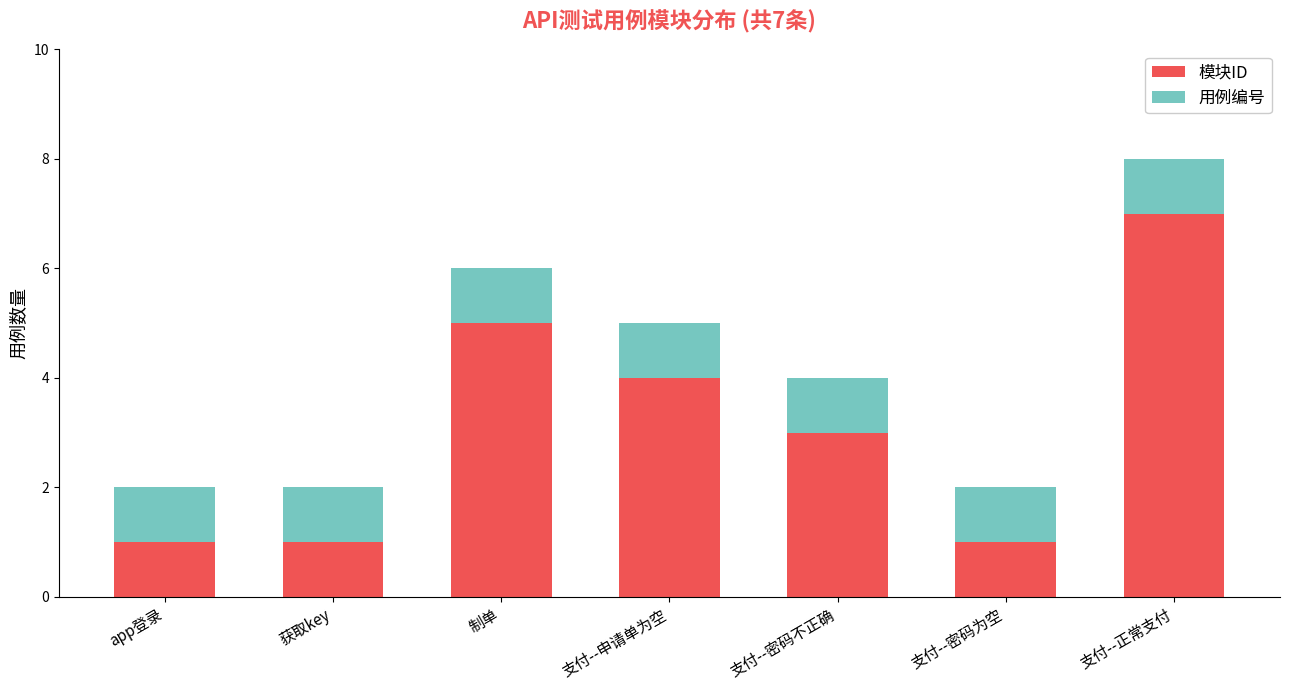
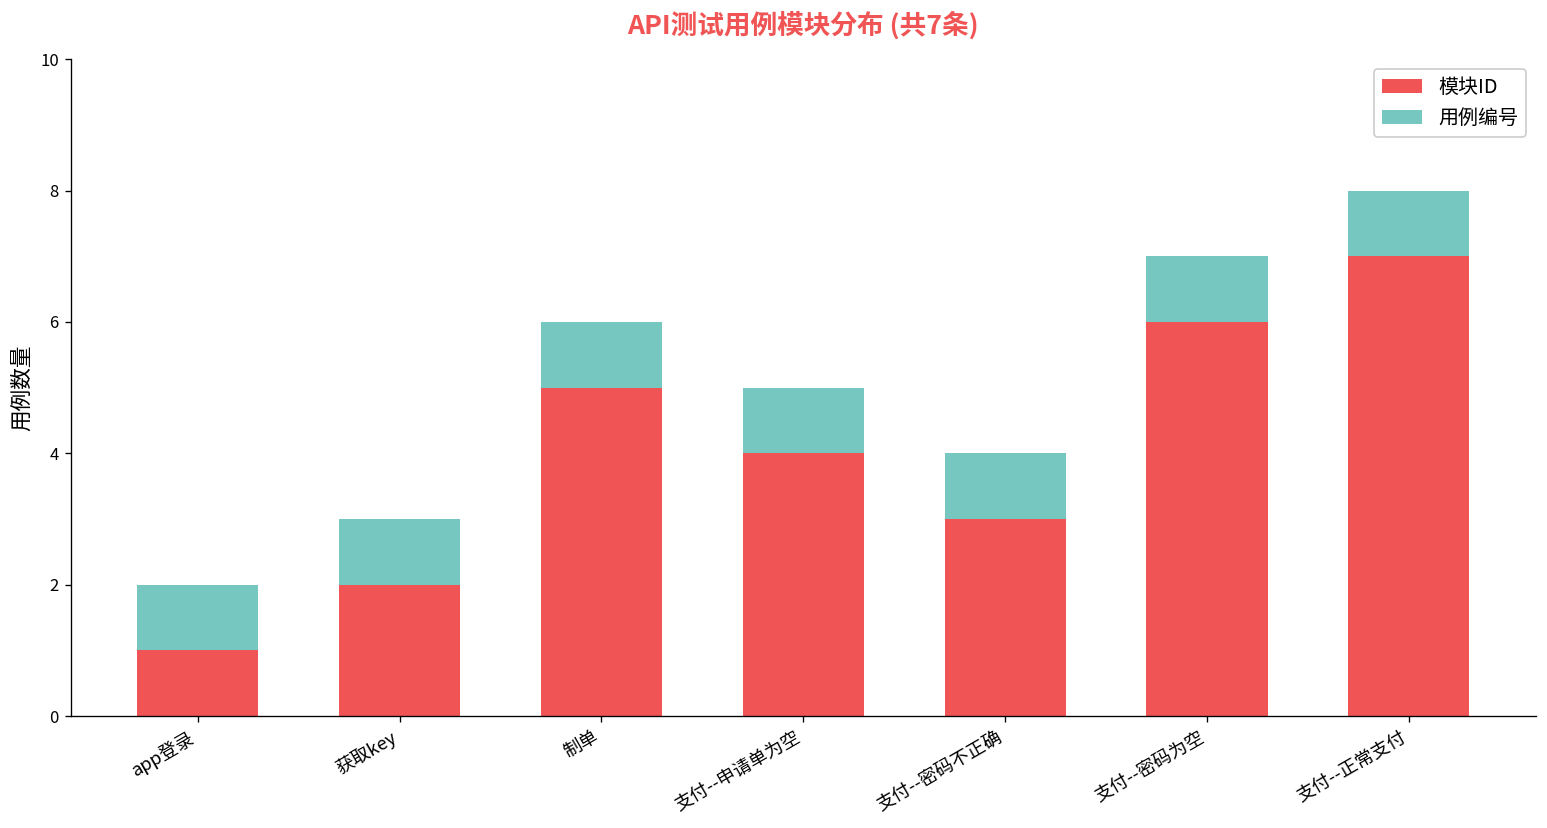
  {
    "模块ID": {
      "app登录": 1,
-     "获取key": 1,
+     "获取key": 2,
      "制单": 5,
      "支付--申请单为空": 4,
      "支付--密码不正确": 3,
-     "支付--密码为空": 1,
+     "支付--密码为空": 6,
      "支付--正常支付": 7
    },
    "用例编号": {
      "app登录": 1,
      "获取key": 1,
      "制单": 1,
      "支付--申请单为空": 1,
      "支付--密码不正确": 1,
      "支付--密码为空": 1,
      "支付--正常支付": 1
    }
  }
